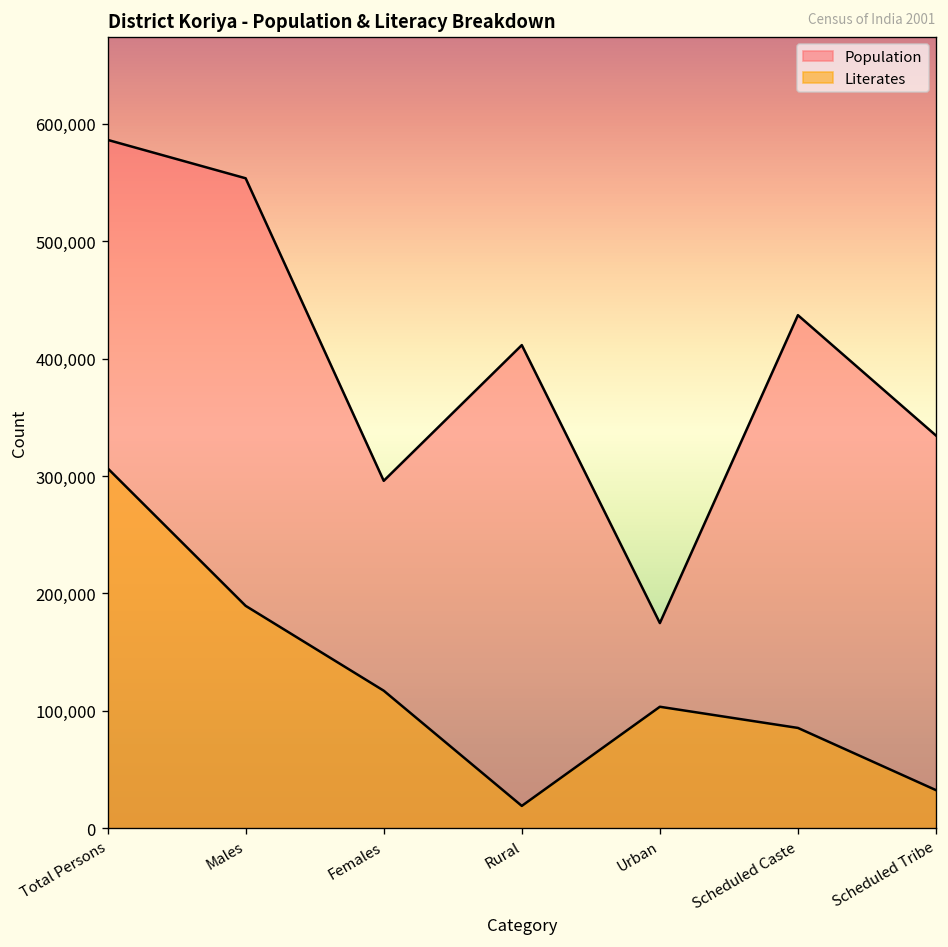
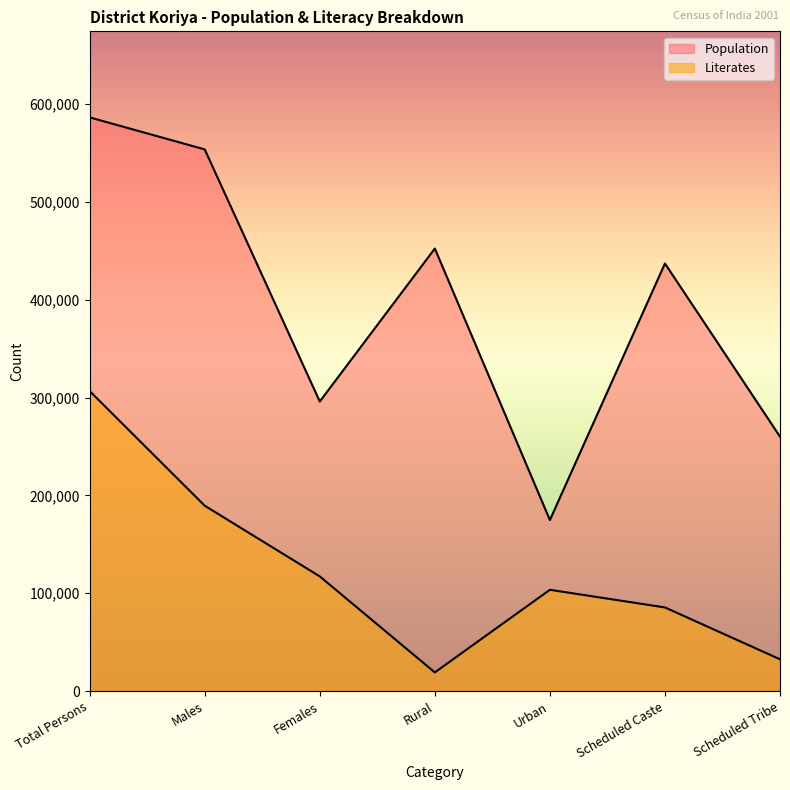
  {
    "Population": {
      "Total Persons": "590,000",
      "Males": "550,000",
      "Females": "300,000",
-     "Rural": "410,000",
+     "Rural": "450,000",
      "Urban": "170,000",
      "Scheduled Caste": "440,000",
-     "Scheduled Tribe": "330,000"
+     "Scheduled Tribe": "260,000"
    },
    "Literates": {
      "Total Persons": "310,000",
      "Males": "190,000",
      "Females": "120,000",
      "Rural": "20,000",
      "Urban": "100,000",
      "Scheduled Caste": "90,000",
      "Scheduled Tribe": "30,000"
    }
  }
